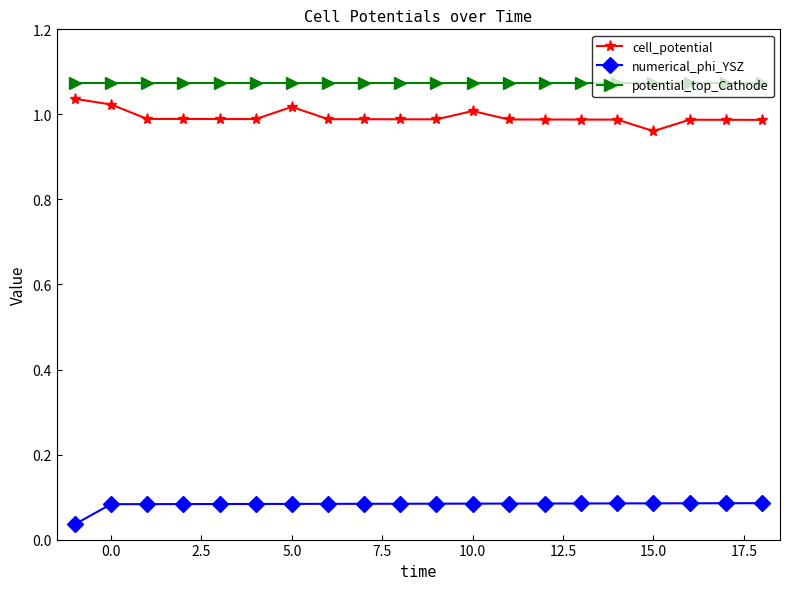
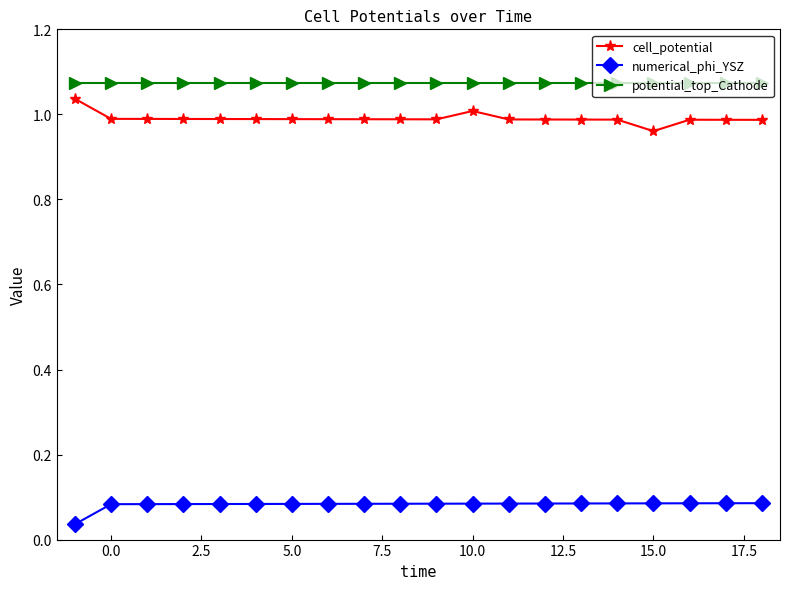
  {
    "cell_potential": {
-     "0.0": 1.02,
-     "5.0": 1.02,
+     "0.0": 0.99,
+     "5.0": 0.99,
      "10.0": 1.01,
      "15.0": 0.96
    },
    "numerical_phi_YSZ": {
      "0.0": 0.08,
      "5.0": 0.08,
      "10.0": 0.08,
      "15.0": 0.09
    },
    "potential_top_Cathode": {
      "0.0": 1.07,
      "5.0": 1.07,
      "10.0": 1.07
    }
  }
